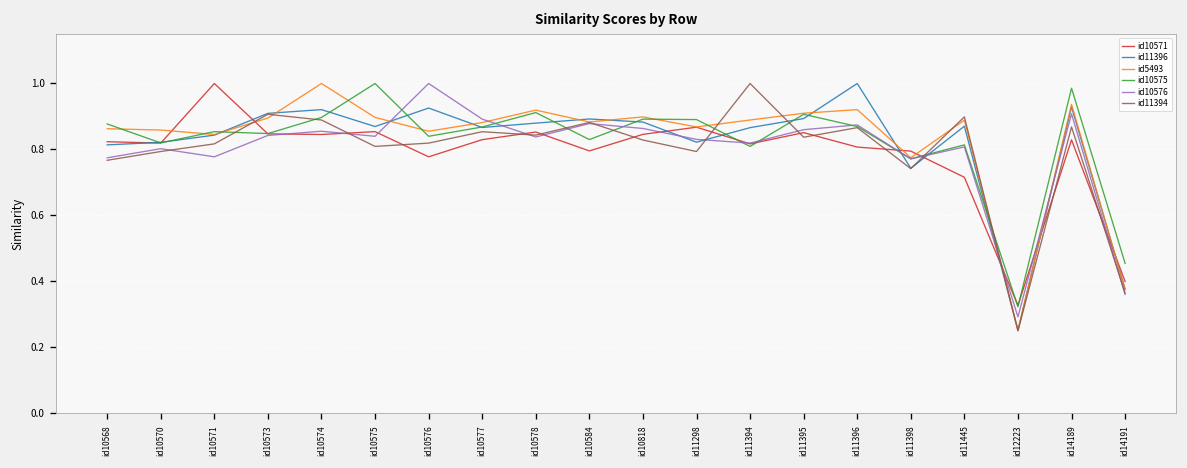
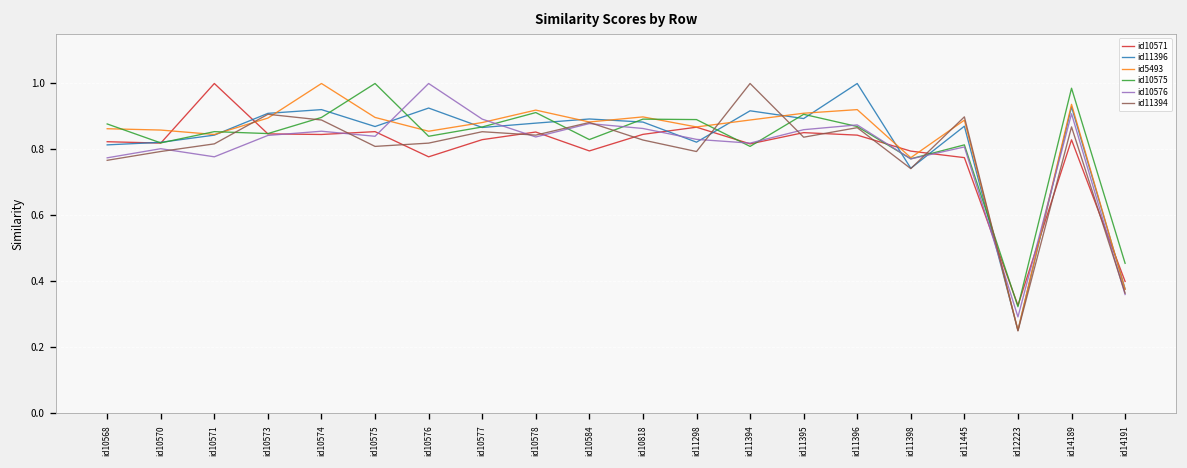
  {
    "id10571": {
      "id10568": 0.82,
      "id10571": 1.00,
      "id10574": 0.85,
      "id10575": 0.85,
      "id10576": 0.78,
      "id10577": 0.83,
      "id10578": 0.85,
      "id10584": 0.80,
      "id10818": 0.85,
-     "id11396": 0.81,
+     "id11396": 0.84,
      "id11398": 0.80,
-     "id11445": 0.72,
+     "id11445": 0.78,
      "id14189": 0.83,
      "id14191": 0.40
    },
    "id11396": {
      "id10568": 0.81,
      "id10574": 0.92,
      "id10575": 0.87,
      "id10576": 0.93,
      "id10578": 0.88,
-     "id11394": 0.87,
+     "id11394": 0.92,
      "id11395": 0.89,
      "id11396": 1.00,
      "id11445": 0.87
    },
    "id5493": {
      "id10568": 0.86,
      "id10570": 0.86,
      "id10573": 0.90,
      "id10574": 1.00,
      "id10575": 0.90,
      "id10576": 0.86,
      "id10577": 0.88,
      "id11394": 0.89,
      "id11396": 0.92,
      "id11445": 0.89
    },
    "id10575": {
      "id10568": 0.88,
      "id10575": 1.00,
      "id10576": 0.84,
      "id10584": 0.83,
      "id11298": 0.89,
      "id14189": 0.99,
      "id14191": 0.46
    },
    "id10576": {
      "id10571": 0.78,
      "id10574": 0.86,
      "id10575": 0.84,
      "id10576": 1.00,
      "id10577": 0.89,
      "id10818": 0.86,
      "id12223": 0.29,
      "id14189": 0.91
    },
    "id11394": {
      "id10571": 0.82,
      "id10575": 0.81,
      "id10576": 0.82,
      "id10577": 0.85,
      "id10818": 0.83,
      "id11298": 0.79,
      "id11394": 1.00,
      "id11395": 0.84,
      "id11445": 0.90,
      "id14189": 0.87
    }
  }
